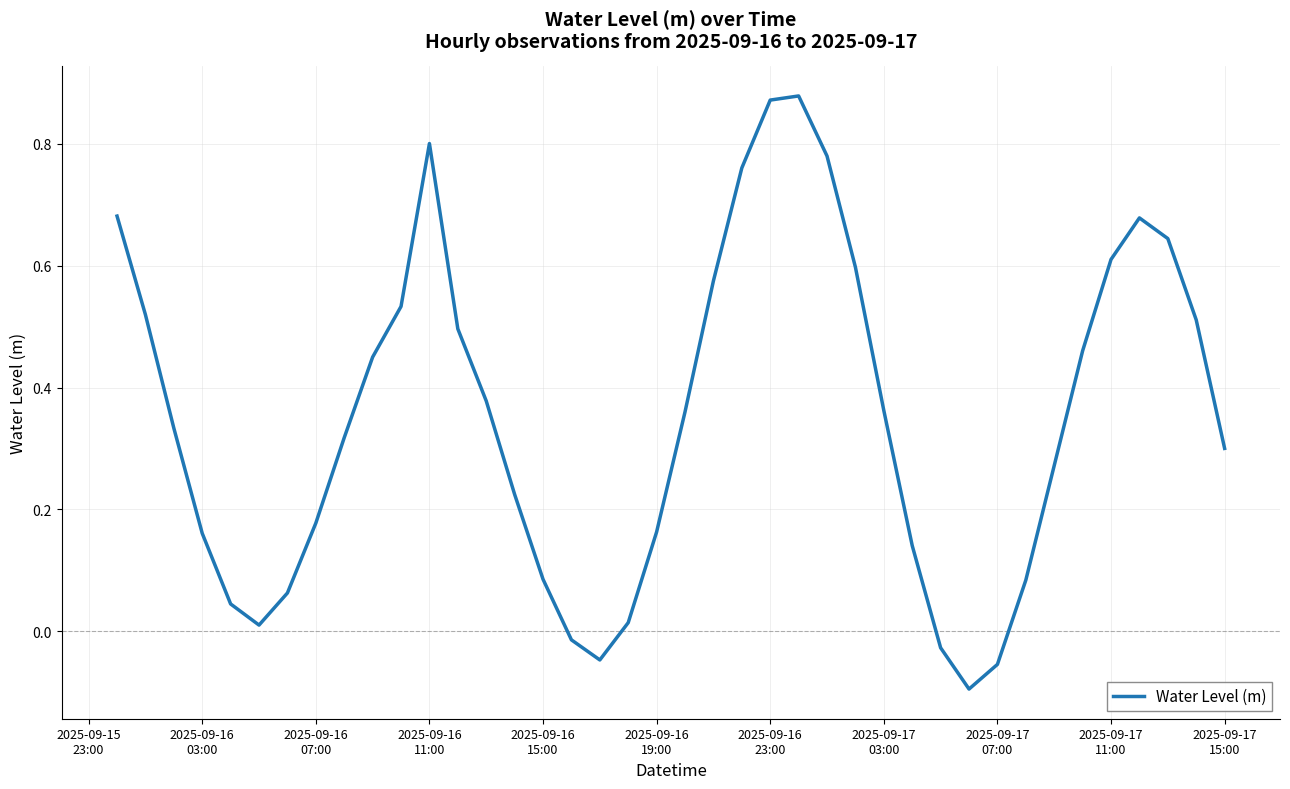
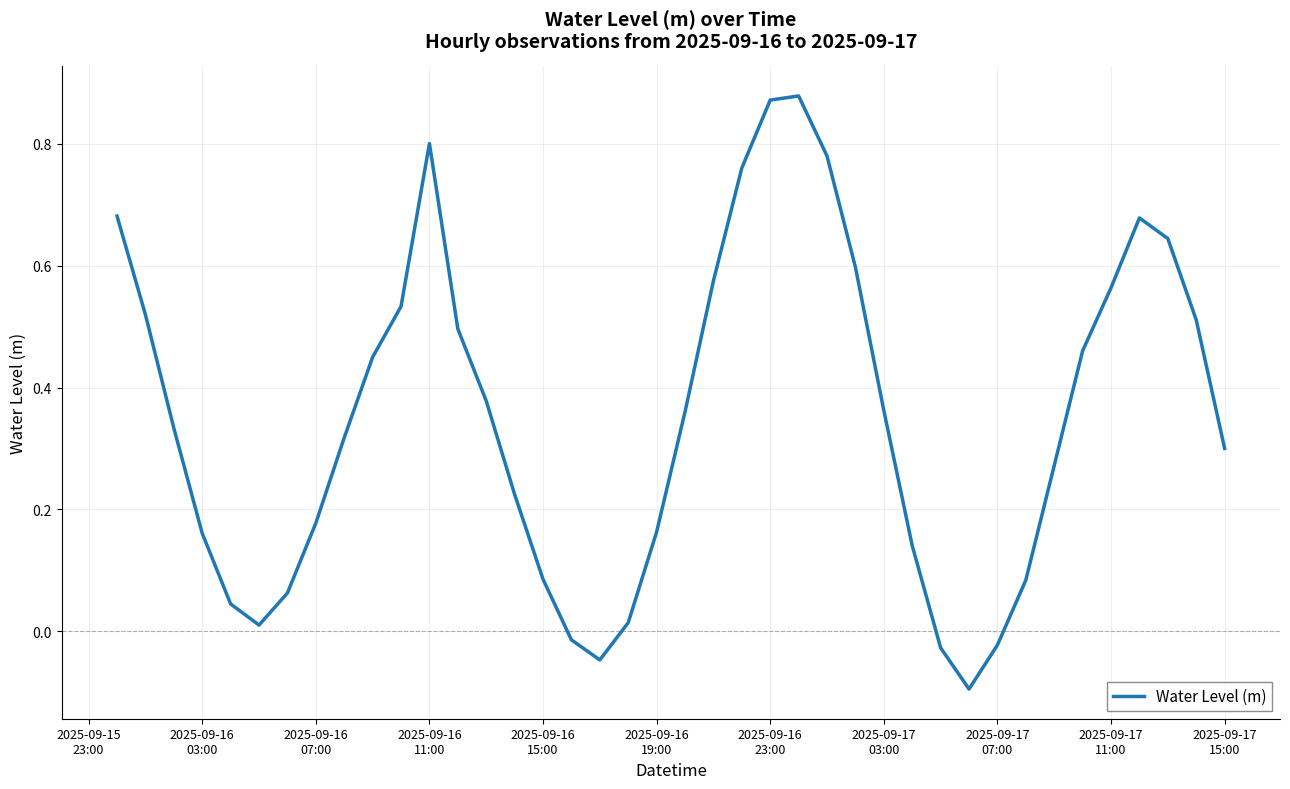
  {
    "2025-09-16 03:00": 0.16,
    "2025-09-16 07:00": 0.18,
    "2025-09-16 11:00": 0.80,
    "2025-09-16 15:00": 0.09,
    "2025-09-16 19:00": 0.16,
    "2025-09-16 23:00": 0.87,
    "2025-09-17 03:00": 0.36,
-   "2025-09-17 07:00": -0.05,
-   "2025-09-17 11:00": 0.61,
+   "2025-09-17 07:00": -0.02,
+   "2025-09-17 11:00": 0.56,
    "2025-09-17 15:00": 0.30
  }
